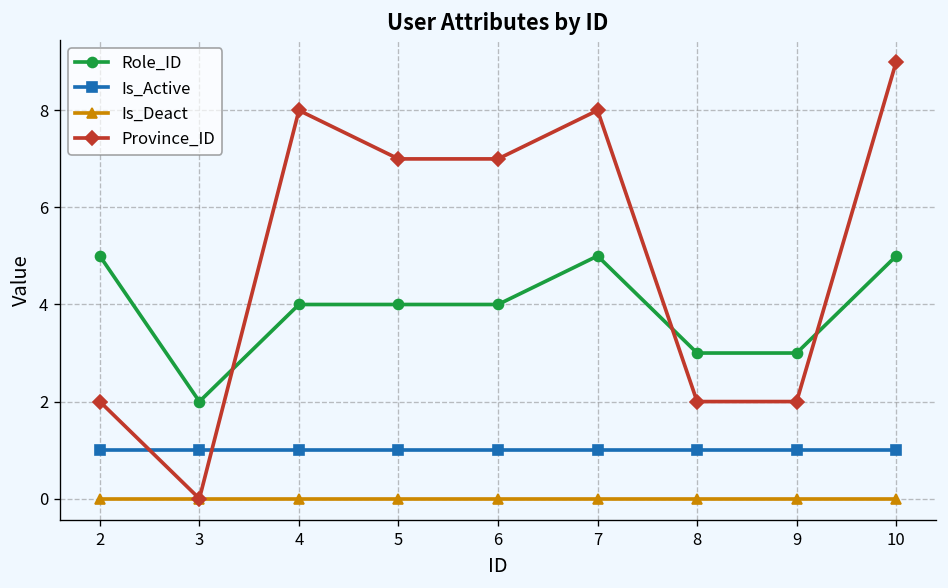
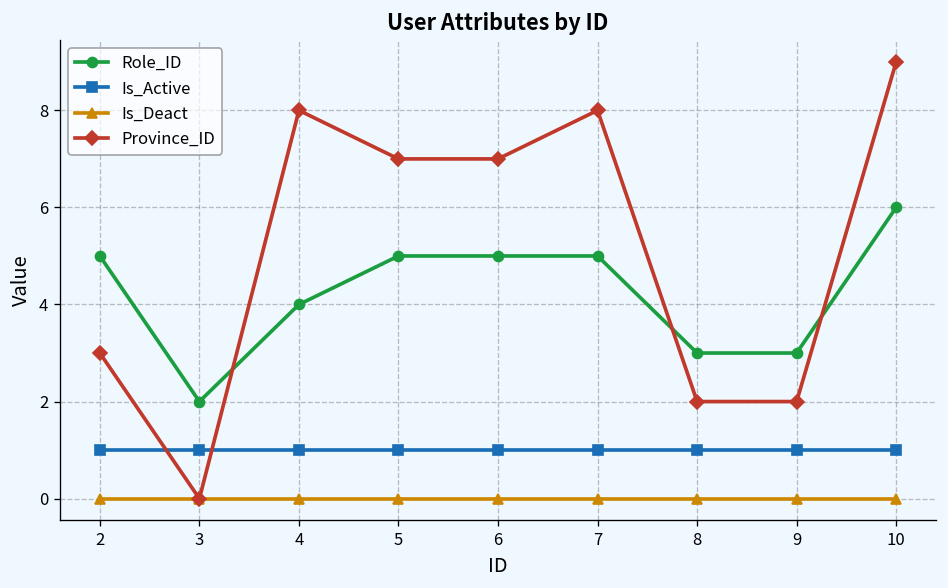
  {
    "Role_ID": {
      "2": 5,
      "3": 2,
      "4": 4,
-     "5": 4,
-     "6": 4,
+     "5": 5,
+     "6": 5,
      "7": 5,
      "8": 3,
      "9": 3,
-     "10": 5
+     "10": 6
    },
    "Is_Active": {
      "2": 1,
      "3": 1,
      "4": 1,
      "5": 1,
      "6": 1,
      "7": 1,
      "8": 1,
      "9": 1,
      "10": 1
    },
    "Is_Deact": {
      "2": 0,
      "4": 0,
      "5": 0,
      "6": 0,
      "7": 0,
      "8": 0,
      "9": 0,
      "10": 0
    },
    "Province_ID": {
-     "2": 2,
+     "2": 3,
      "4": 8,
      "5": 7,
      "6": 7,
      "7": 8,
      "8": 2,
      "9": 2,
      "10": 9
    }
  }
